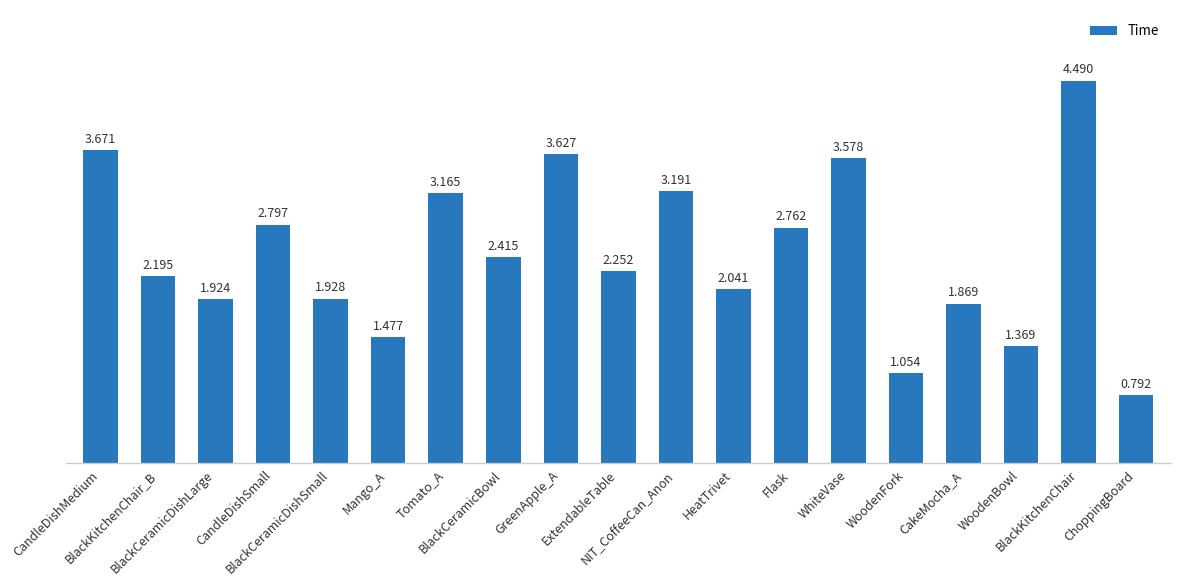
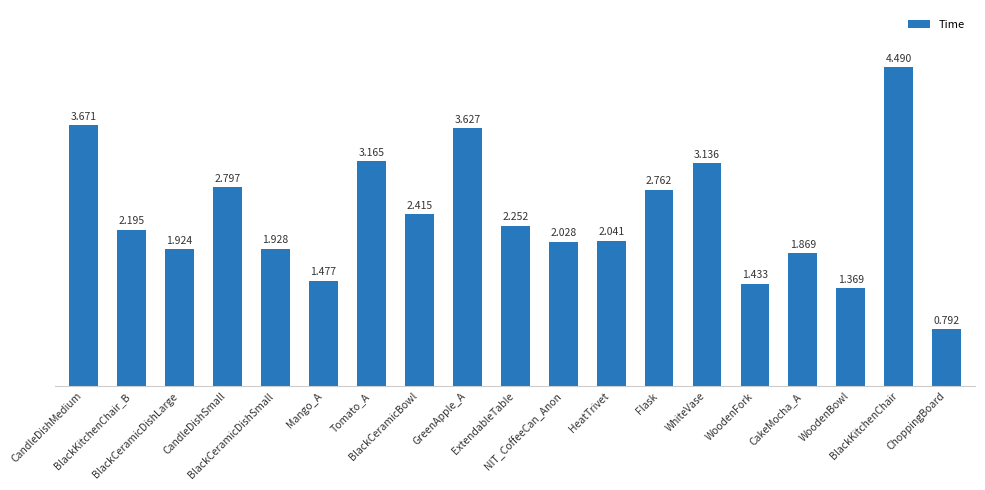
  {
    "CandleDishMedium": 3.671,
    "BlackKitchenChair_B": 2.195,
    "BlackCeramicDishLarge": 1.924,
    "CandleDishSmall": 2.797,
    "BlackCeramicDishSmall": 1.928,
    "Mango_A": 1.477,
    "Tomato_A": 3.165,
    "BlackCeramicBowl": 2.415,
    "GreenApple_A": 3.627,
    "ExtendableTable": 2.252,
-   "NIT_CoffeeCan_Anon": 3.191,
+   "NIT_CoffeeCan_Anon": 2.028,
    "HeatTrivet": 2.041,
    "Flask": 2.762,
-   "WhiteVase": 3.578,
-   "WoodenFork": 1.054,
+   "WhiteVase": 3.136,
+   "WoodenFork": 1.433,
    "CakeMocha_A": 1.869,
    "WoodenBowl": 1.369,
    "BlackKitchenChair": 4.490,
    "ChoppingBoard": 0.792
  }
